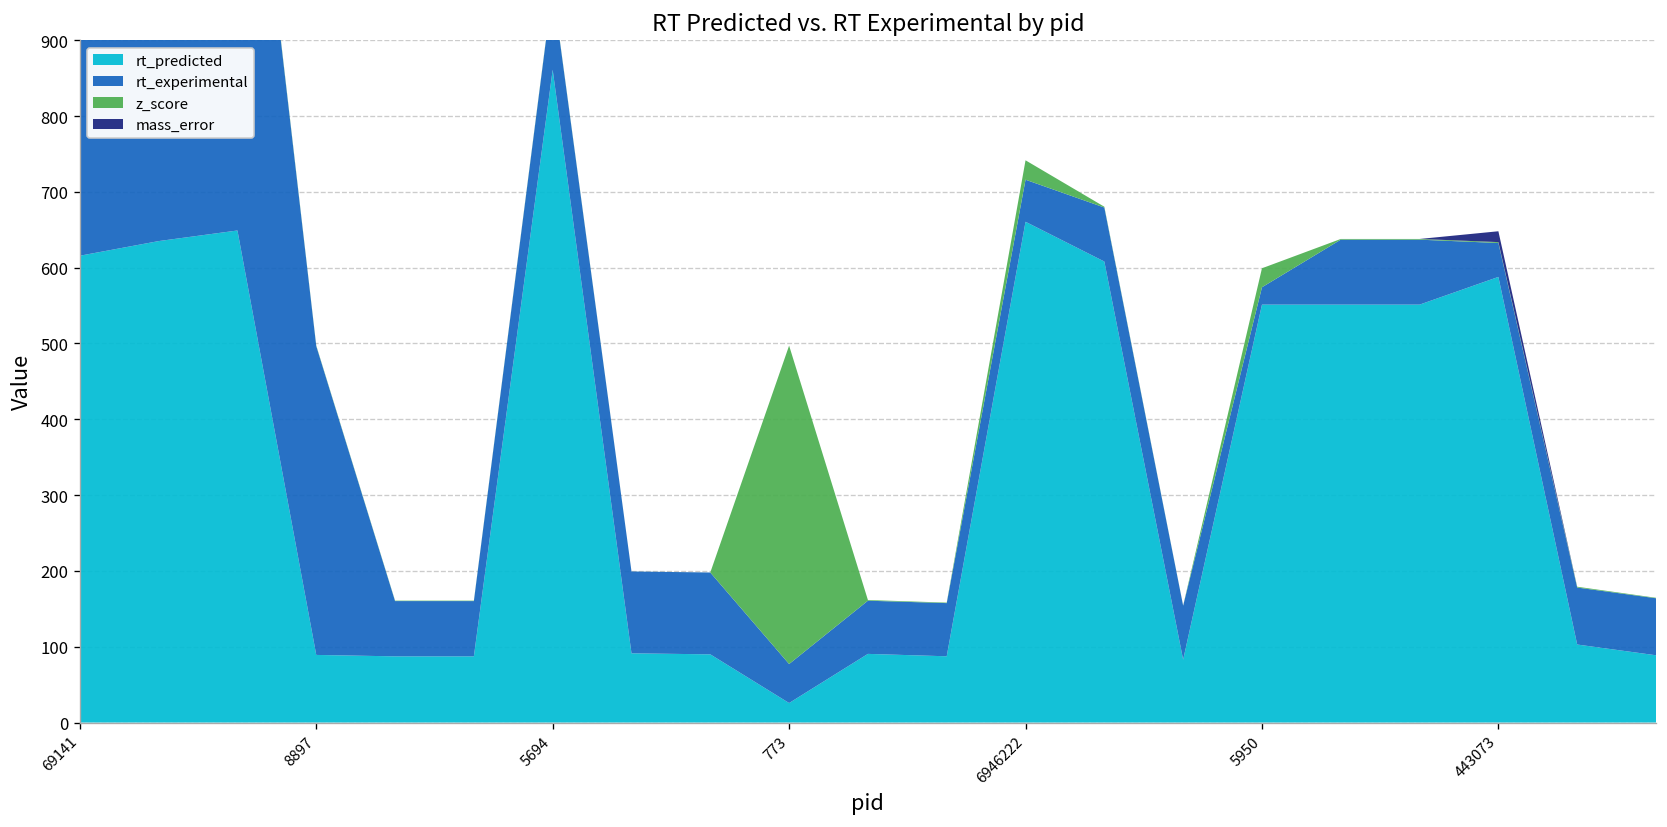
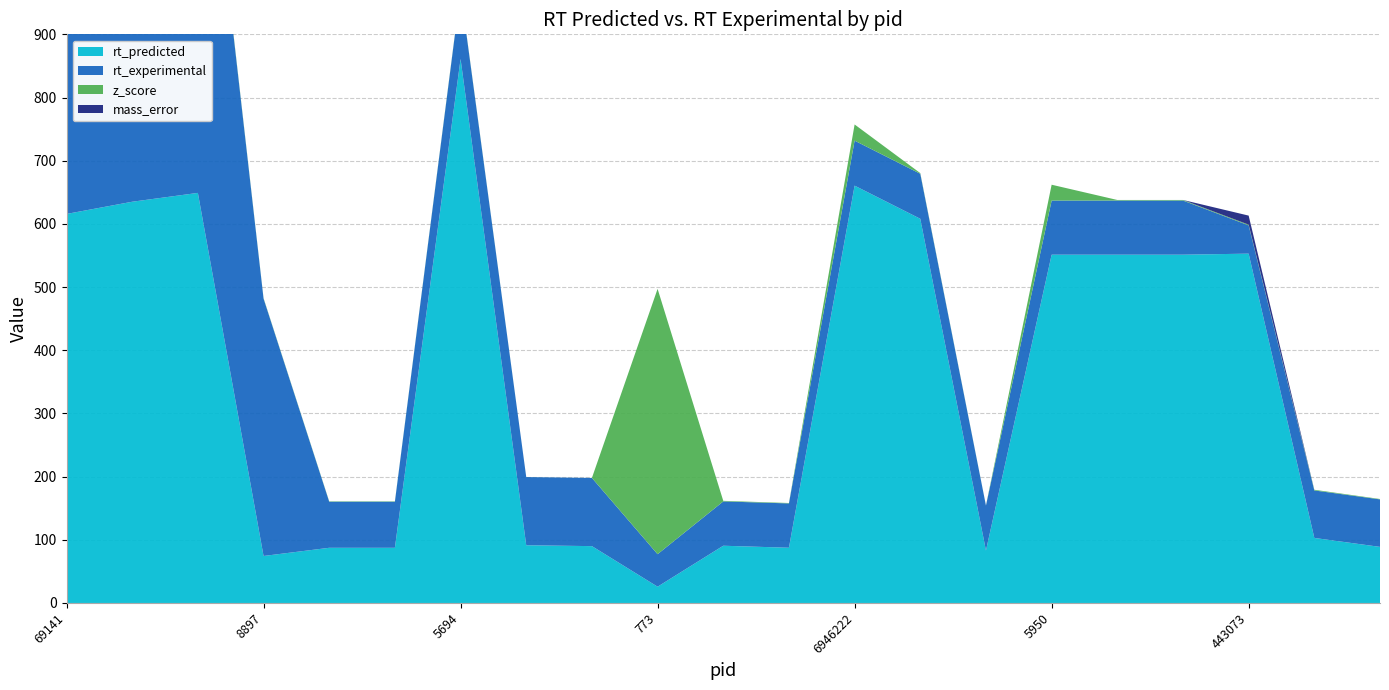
  {
    "rt_predicted": {
      "69141": 620,
-     "8897": 90,
+     "8897": 70,
      "5694": 860,
      "773": 30,
      "6946222": 660,
      "5950": 550,
-     "443073": 590
+     "443073": 550
    },
    "rt_experimental": {
      "773": 50,
-     "6946222": 60,
-     "5950": 20
+     "6946222": 70,
+     "5950": 90
    },
    "mass_error": {
      "443073": 10
    }
  }
